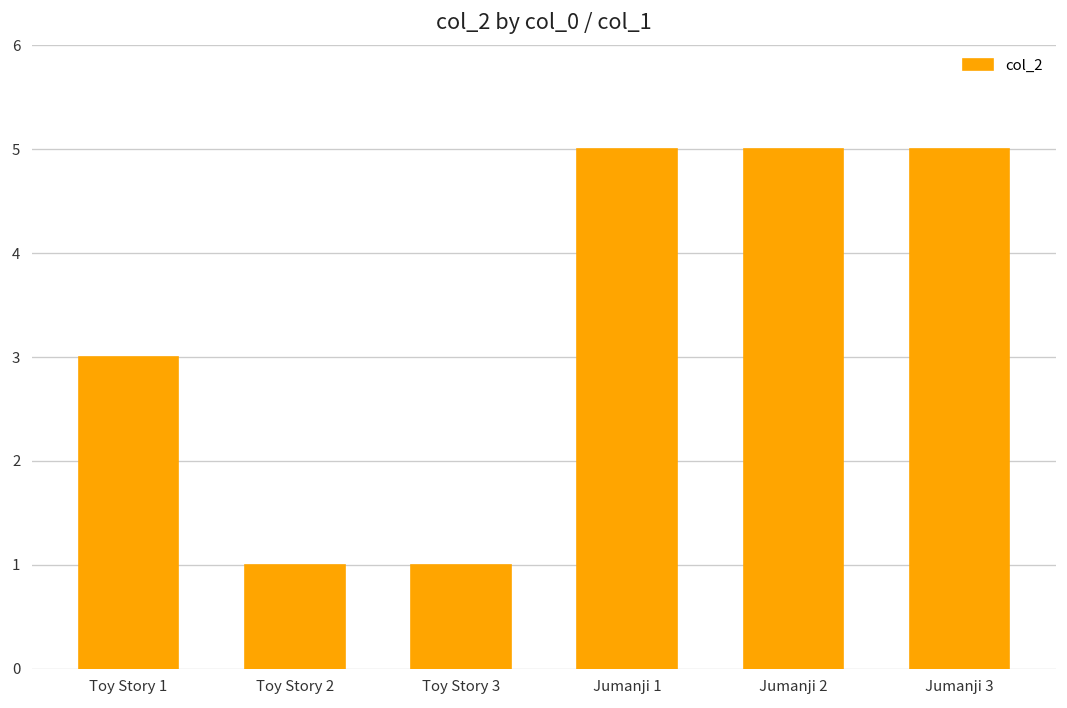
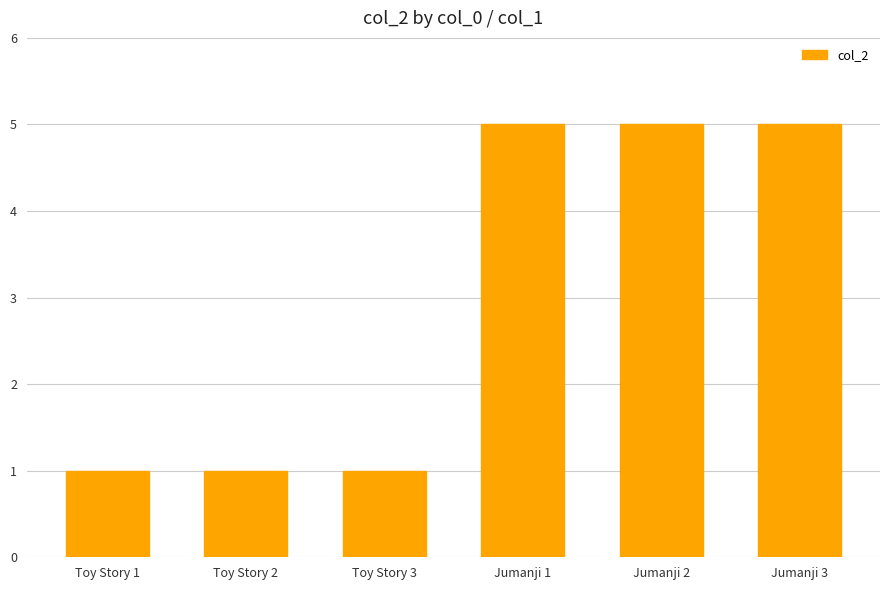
  {
-   "Toy Story 1": 3,
+   "Toy Story 1": 1,
    "Toy Story 2": 1,
    "Toy Story 3": 1,
    "Jumanji 1": 5,
    "Jumanji 2": 5,
    "Jumanji 3": 5
  }
